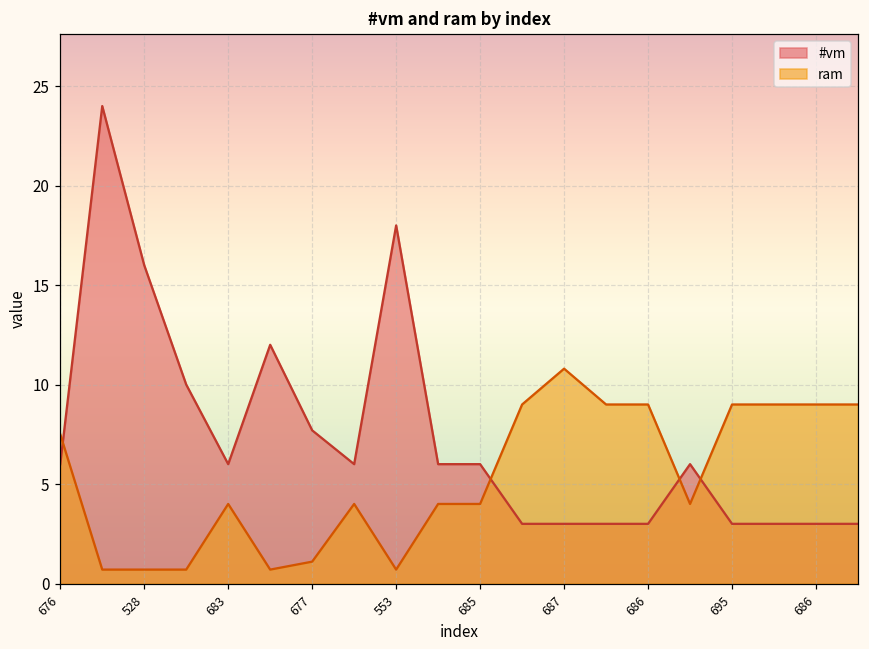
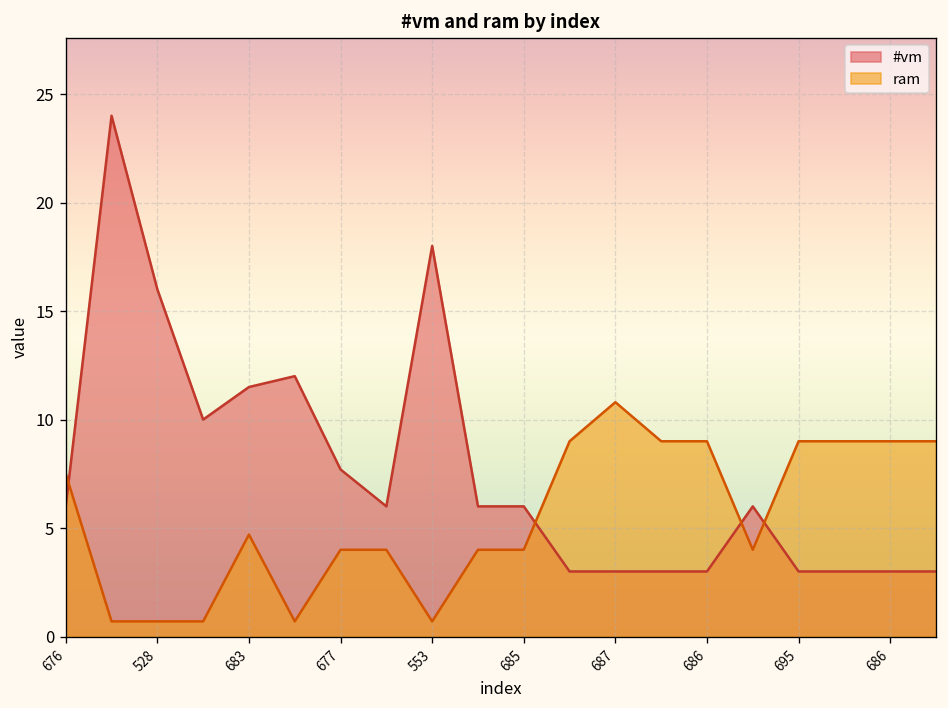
  {
    "#vm": {
      "676": 6.0,
      "528": 16.0,
-     "683": 6.0,
+     "683": 11.5,
      "677": 7.7,
      "553": 18.0,
      "685": 6.0,
      "687": 3.0,
      "695": 3.0
    },
    "ram": {
      "676": 7.5,
      "528": 0.7,
-     "683": 4.0,
-     "677": 1.1,
+     "683": 4.7,
+     "677": 4.0,
      "553": 0.7,
      "685": 4.0,
      "687": 10.8,
      "695": 9.0
    }
  }
